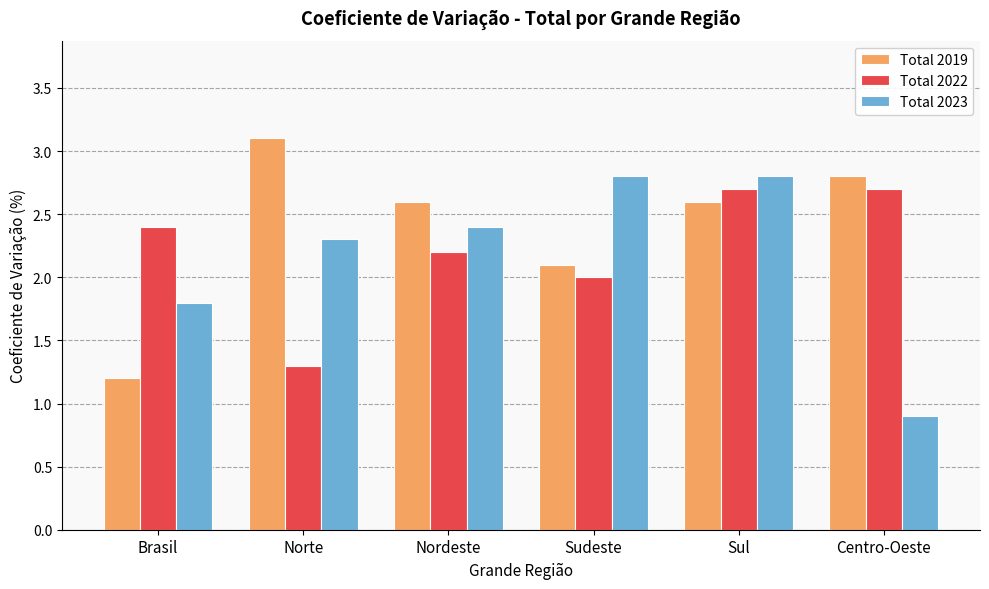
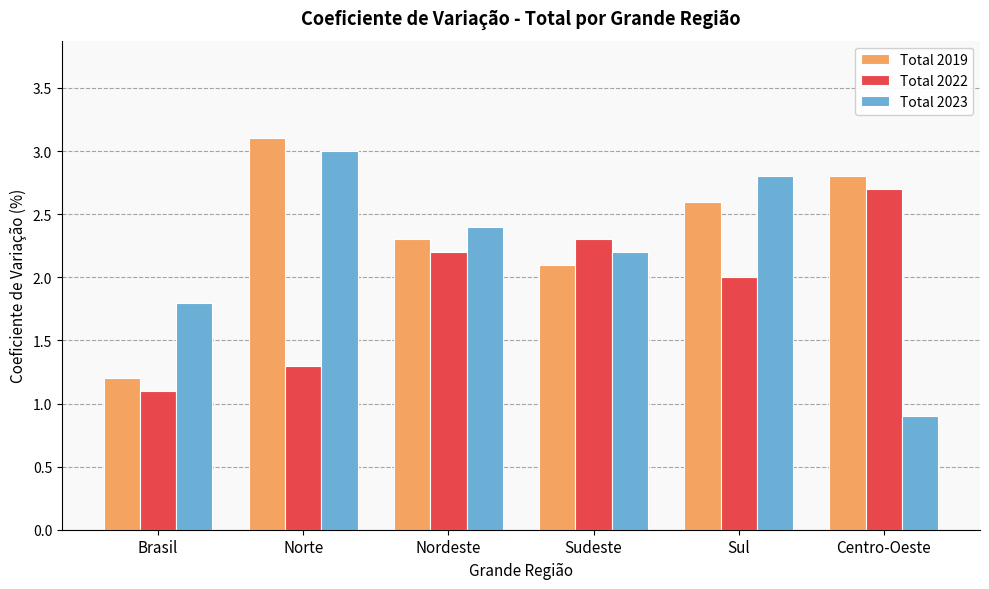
  {
    "Total 2019": {
      "Brasil": 1.2,
      "Norte": 3.1,
-     "Nordeste": 2.6,
+     "Nordeste": 2.3,
      "Sudeste": 2.1,
      "Sul": 2.6,
      "Centro-Oeste": 2.8
    },
    "Total 2022": {
-     "Brasil": 2.4,
+     "Brasil": 1.1,
      "Norte": 1.3,
      "Nordeste": 2.2,
-     "Sudeste": 2.0,
-     "Sul": 2.7,
+     "Sudeste": 2.3,
+     "Sul": 2.0,
      "Centro-Oeste": 2.7
    },
    "Total 2023": {
      "Brasil": 1.8,
-     "Norte": 2.3,
+     "Norte": 3.0,
      "Nordeste": 2.4,
-     "Sudeste": 2.8,
+     "Sudeste": 2.2,
      "Sul": 2.8,
      "Centro-Oeste": 0.9
    }
  }
